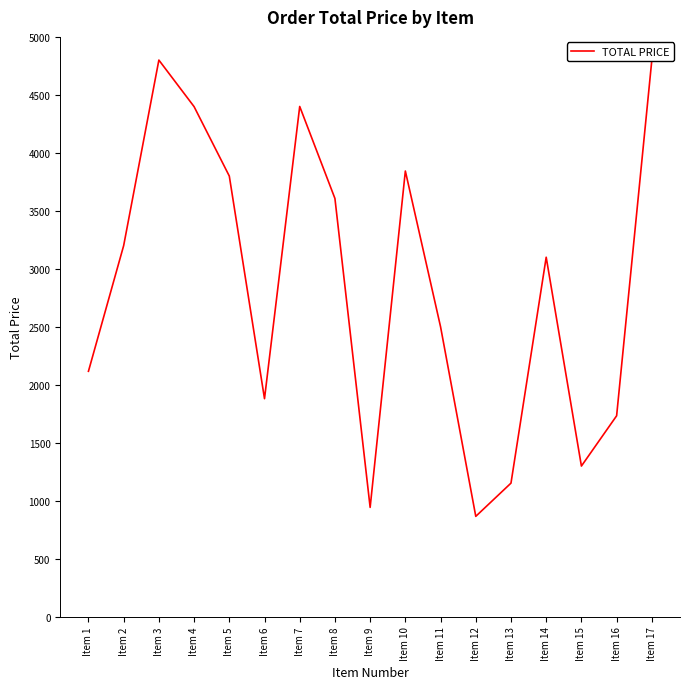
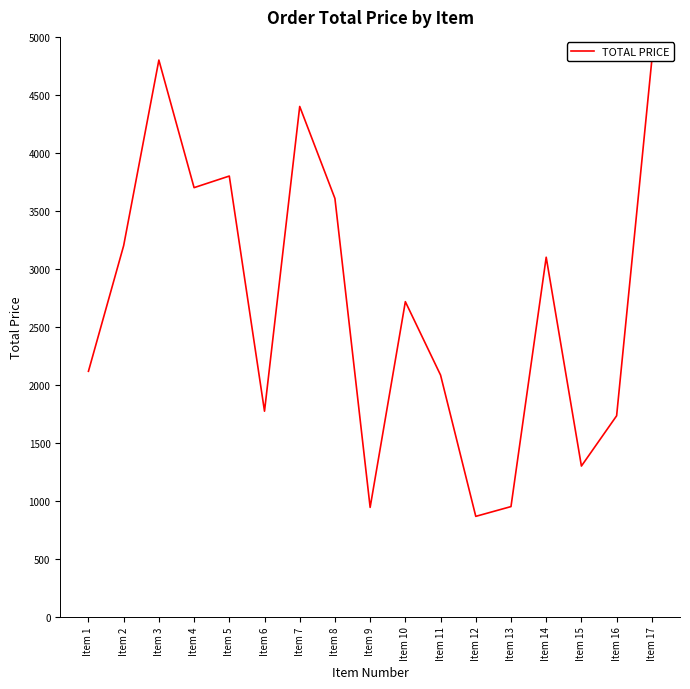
  {
    "Item 1": 2120,
    "Item 2": 3200,
    "Item 3": 4800,
-   "Item 4": 4400,
+   "Item 4": 3700,
    "Item 5": 3800,
-   "Item 6": 1880,
+   "Item 6": 1770,
    "Item 7": 4400,
    "Item 8": 3610,
    "Item 9": 940,
-   "Item 10": 3840,
-   "Item 11": 2500,
+   "Item 10": 2720,
+   "Item 11": 2080,
    "Item 12": 870,
-   "Item 13": 1150,
+   "Item 13": 950,
    "Item 14": 3100,
    "Item 15": 1300,
    "Item 16": 1730
  }
